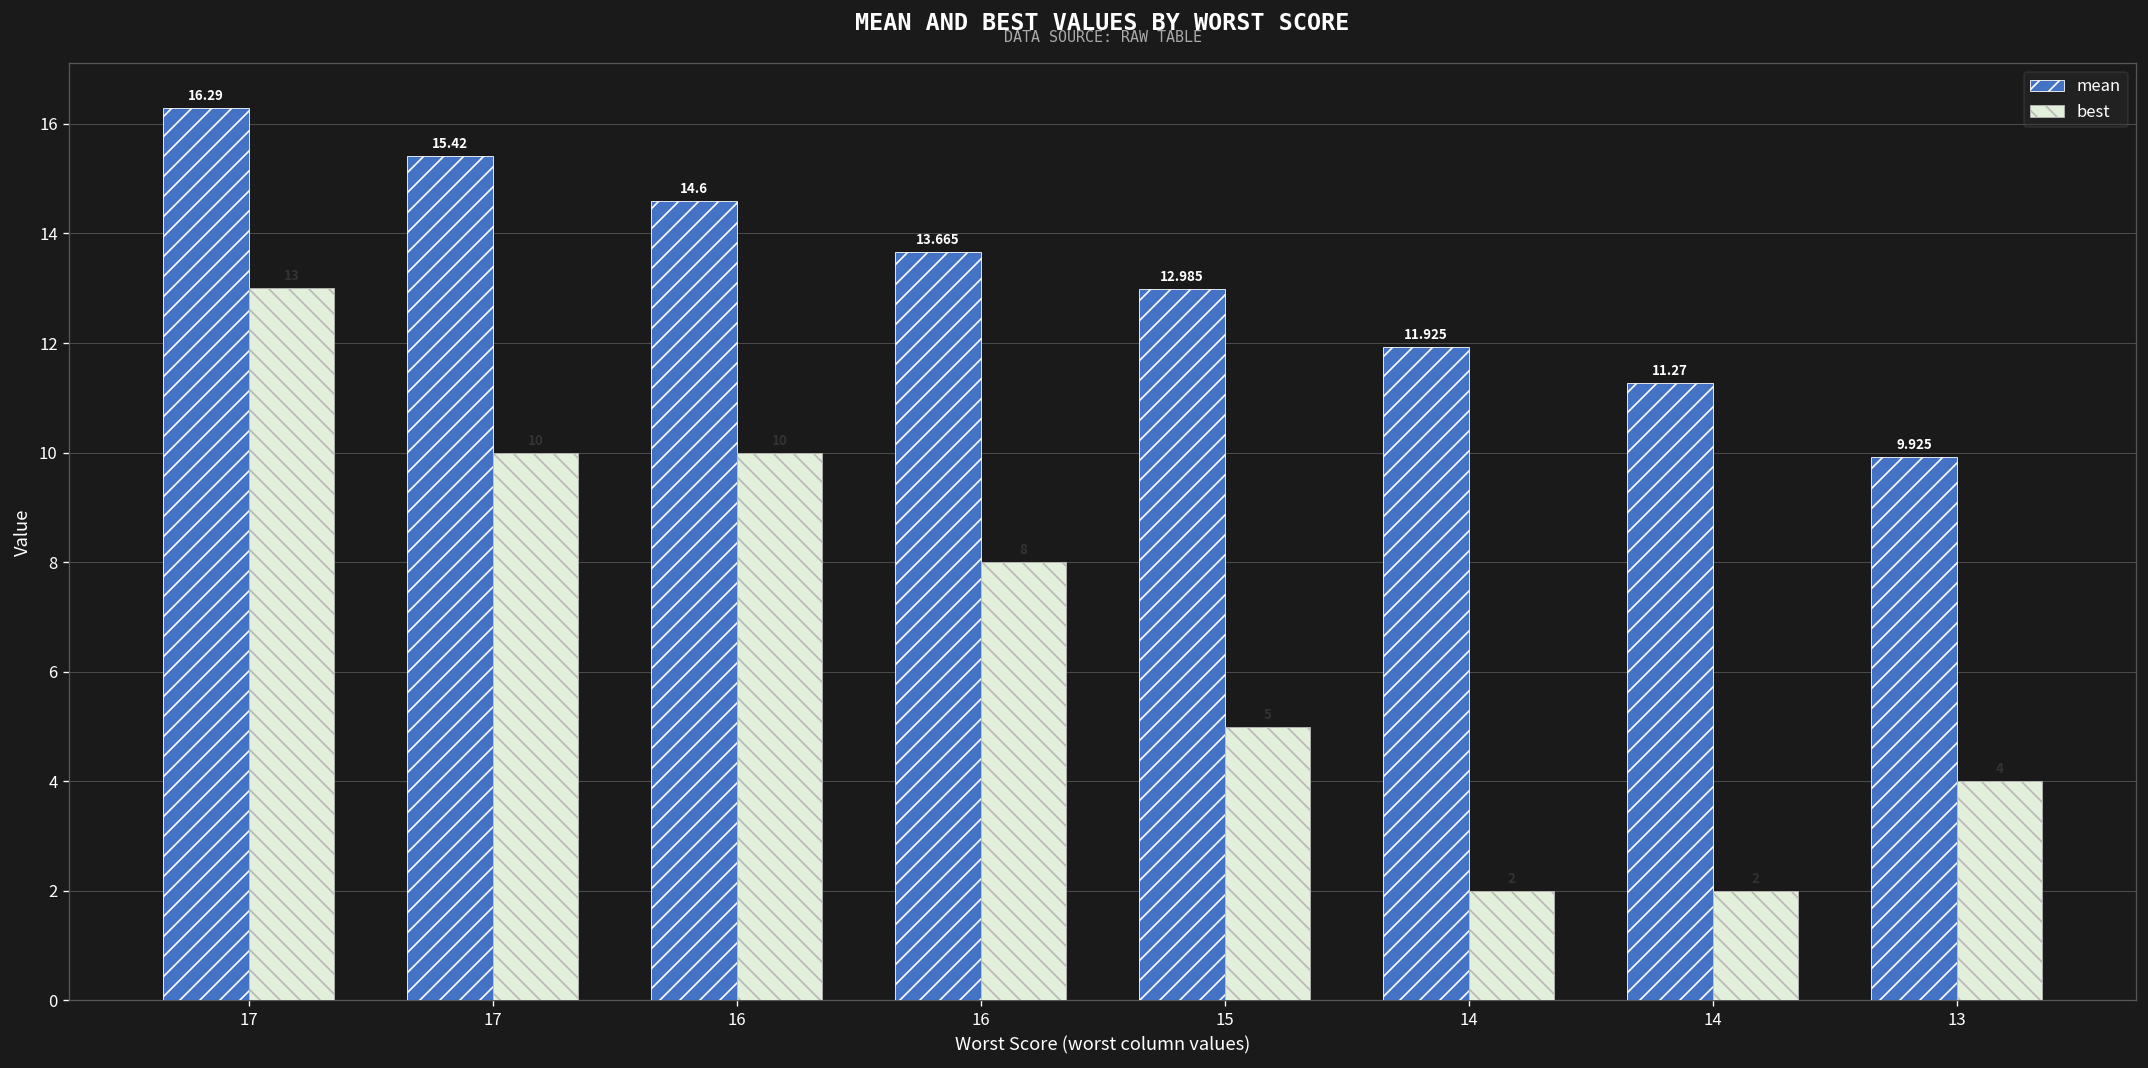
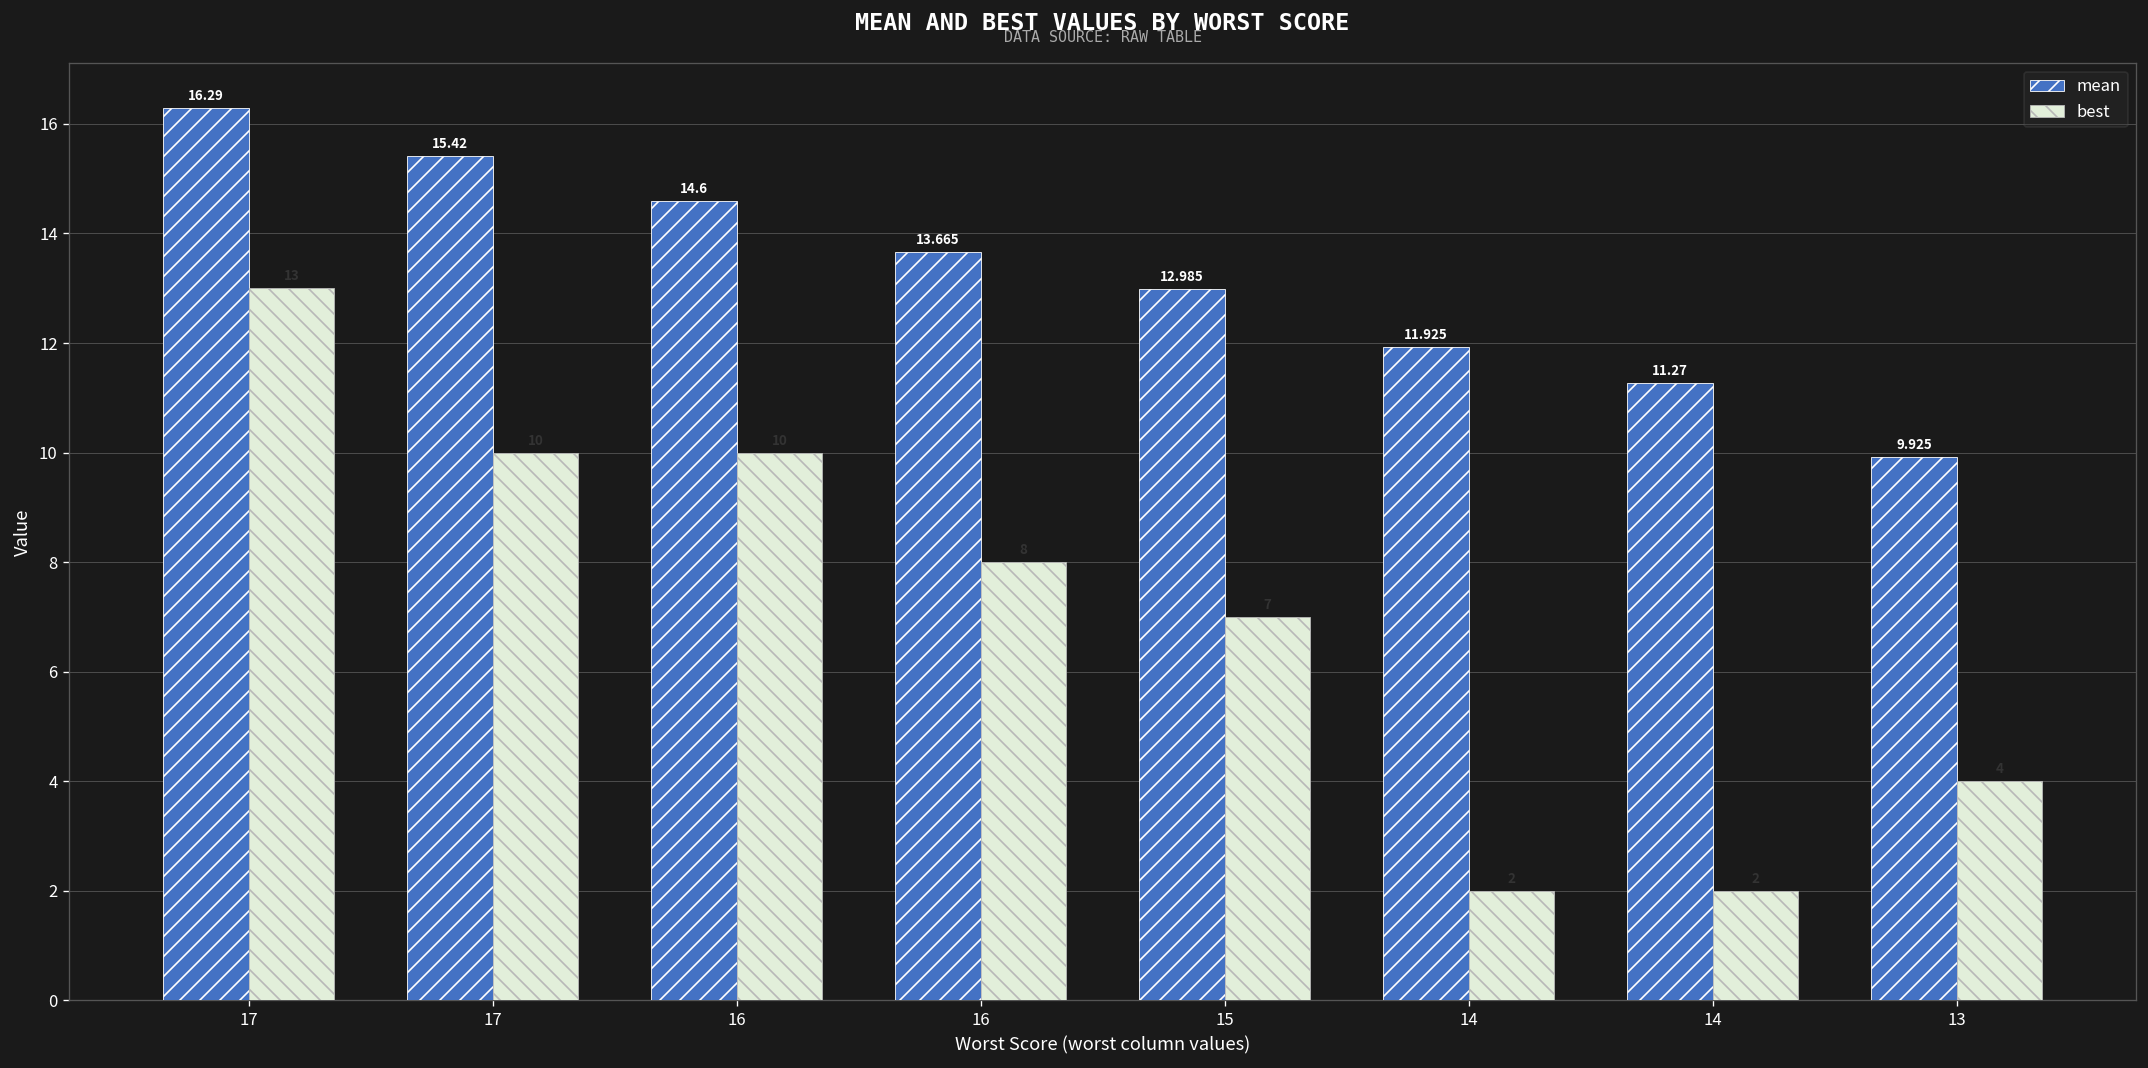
  {
    "mean": {
      "15": 12.985,
      "13": 9.925
    },
    "best": {
-     "15": 5,
+     "15": 7,
      "13": 4
    }
  }
